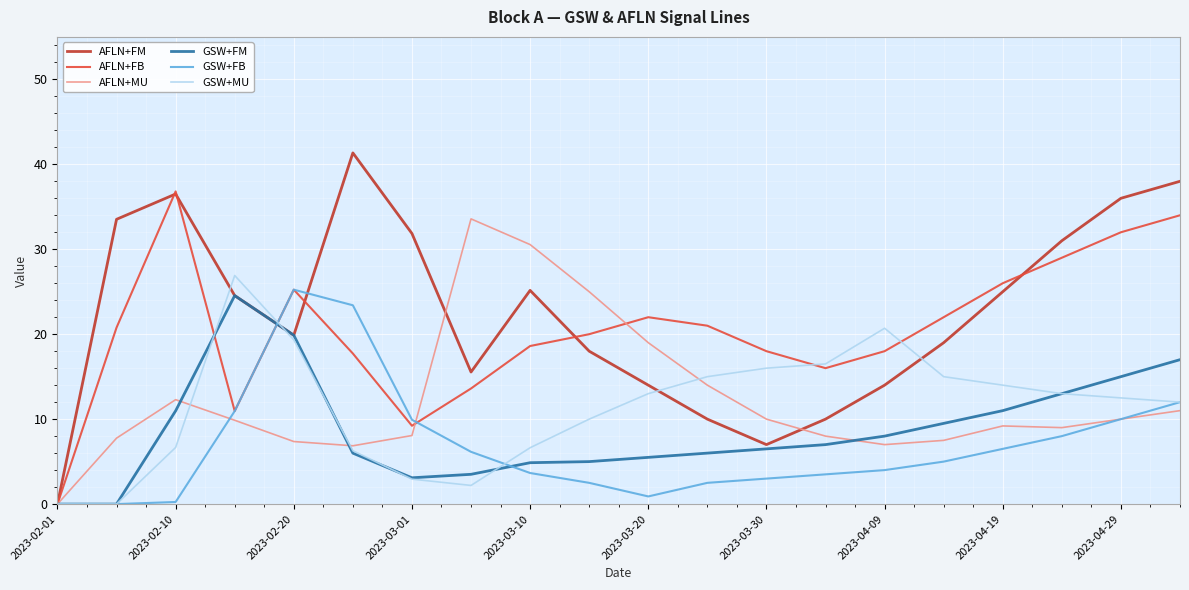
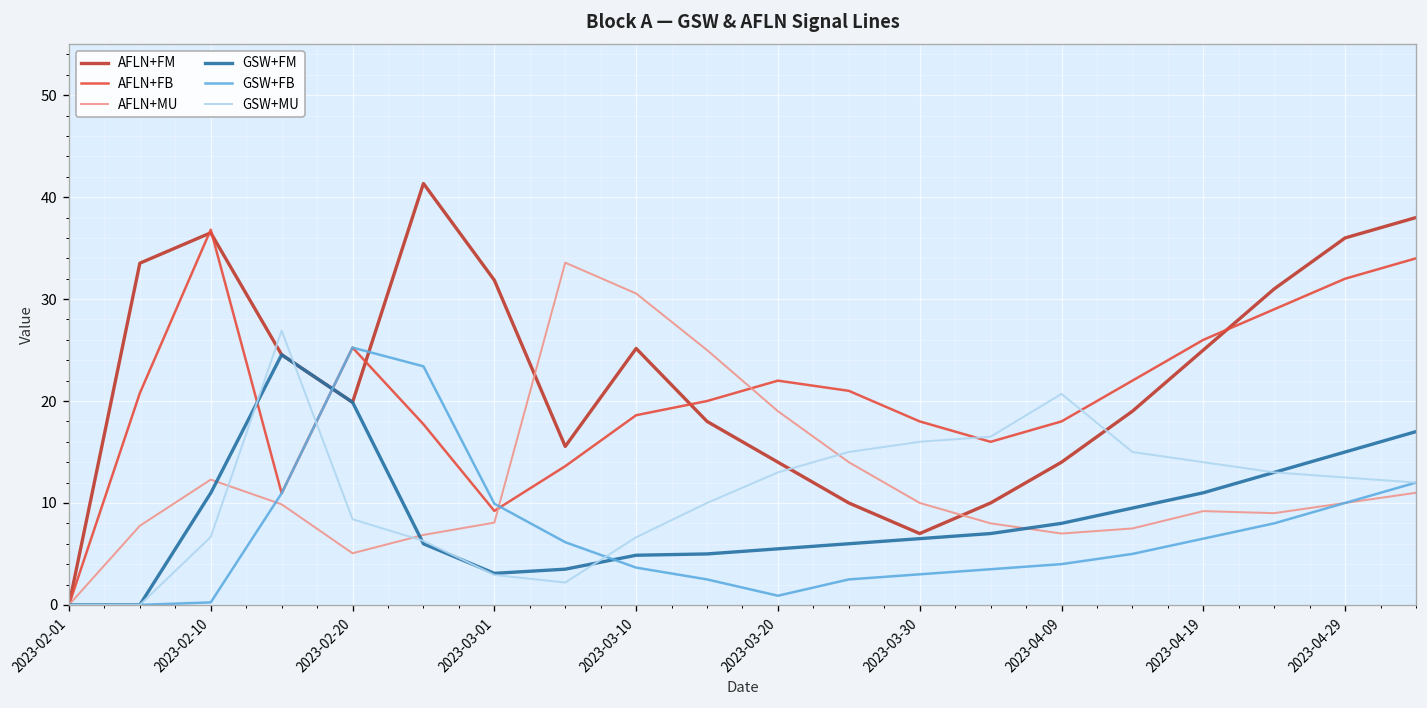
  {
    "AFLN+MU": {
      "2023-02-10": 12,
-     "2023-02-20": 7,
+     "2023-02-20": 5,
      "2023-03-01": 8,
      "2023-03-10": 31,
      "2023-03-20": 19,
      "2023-03-30": 10,
      "2023-04-09": 7,
      "2023-04-19": 9
    },
    "GSW+FM": {
      "2023-02-10": 11,
      "2023-03-10": 5,
      "2023-03-20": 6,
      "2023-03-30": 7,
      "2023-04-09": 8,
      "2023-04-19": 11,
      "2023-04-29": 15
    },
    "GSW+FB": {
      "2023-02-10": 0,
      "2023-03-01": 10,
      "2023-03-10": 4,
      "2023-03-20": 1,
      "2023-03-30": 3,
      "2023-04-09": 4,
      "2023-04-19": 7
    },
    "GSW+MU": {
      "2023-02-10": 7,
-     "2023-02-20": 19,
+     "2023-02-20": 8,
      "2023-03-10": 7,
      "2023-03-20": 13,
      "2023-03-30": 16,
      "2023-04-09": 21,
      "2023-04-19": 14,
      "2023-04-29": 13
    }
  }
